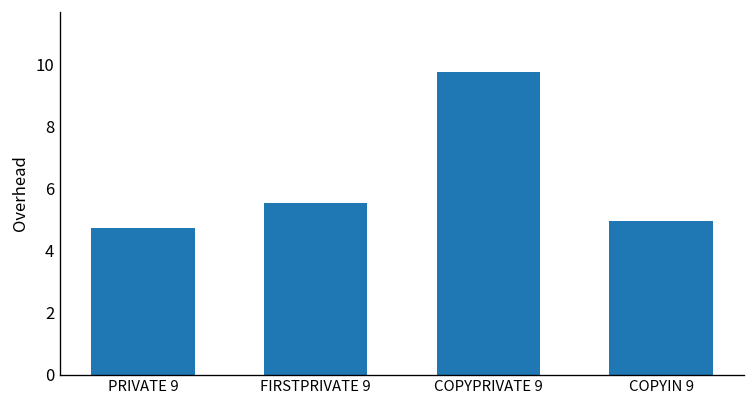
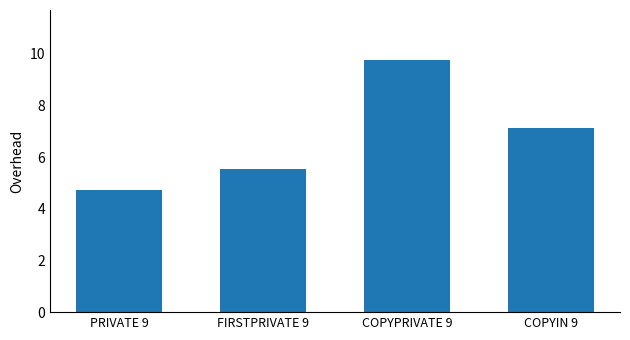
  {
    "PRIVATE 9": 4.7,
    "FIRSTPRIVATE 9": 5.5,
    "COPYPRIVATE 9": 9.7,
-   "COPYIN 9": 5.0
+   "COPYIN 9": 7.1
  }
